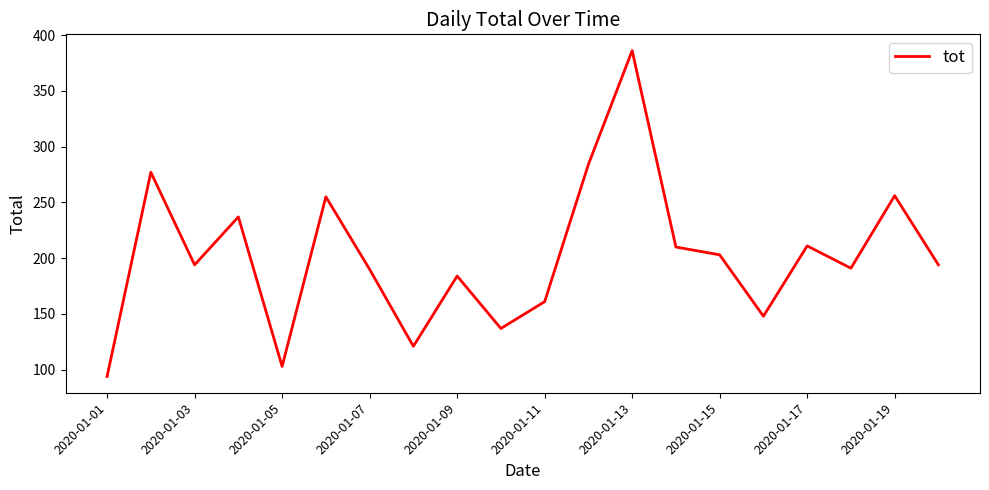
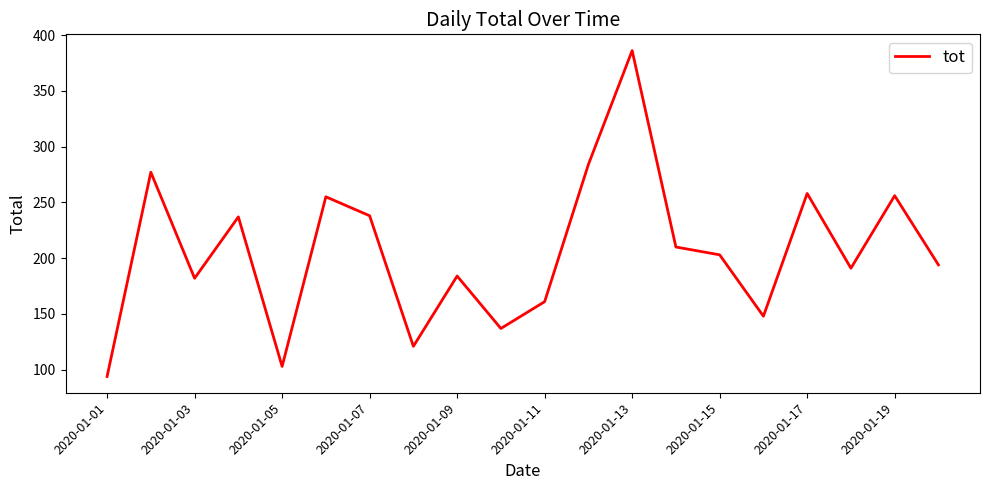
  {
    "2020-01-01": 94,
-   "2020-01-03": 194,
+   "2020-01-03": 182,
    "2020-01-05": 103,
-   "2020-01-07": 190,
+   "2020-01-07": 238,
    "2020-01-09": 184,
    "2020-01-11": 161,
    "2020-01-13": 386,
    "2020-01-15": 203,
-   "2020-01-17": 211,
+   "2020-01-17": 258,
    "2020-01-19": 256
  }
